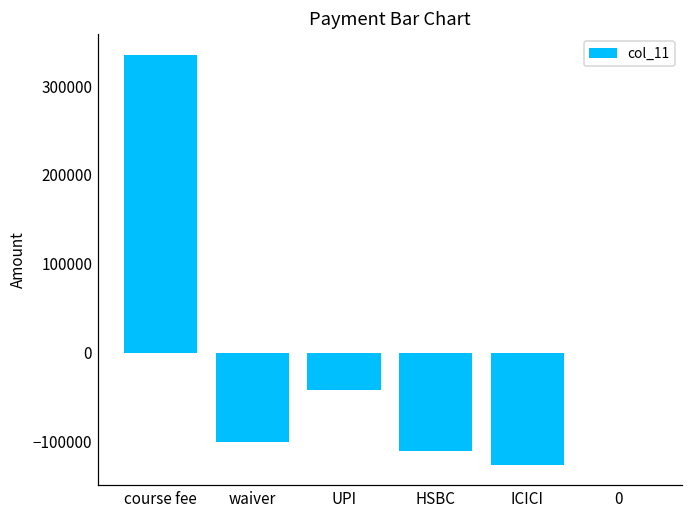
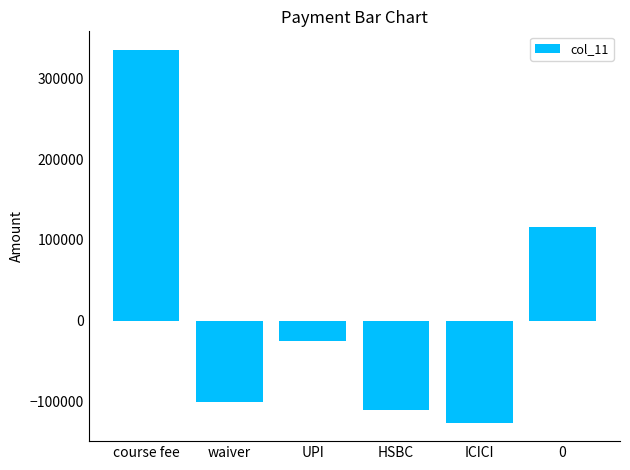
  {
    "course fee": 340000,
    "waiver": -100000,
-   "UPI": -40000,
+   "UPI": -30000,
    "HSBC": -110000,
    "ICICI": -130000,
-   "0": 0
+   "0": 120000
  }
